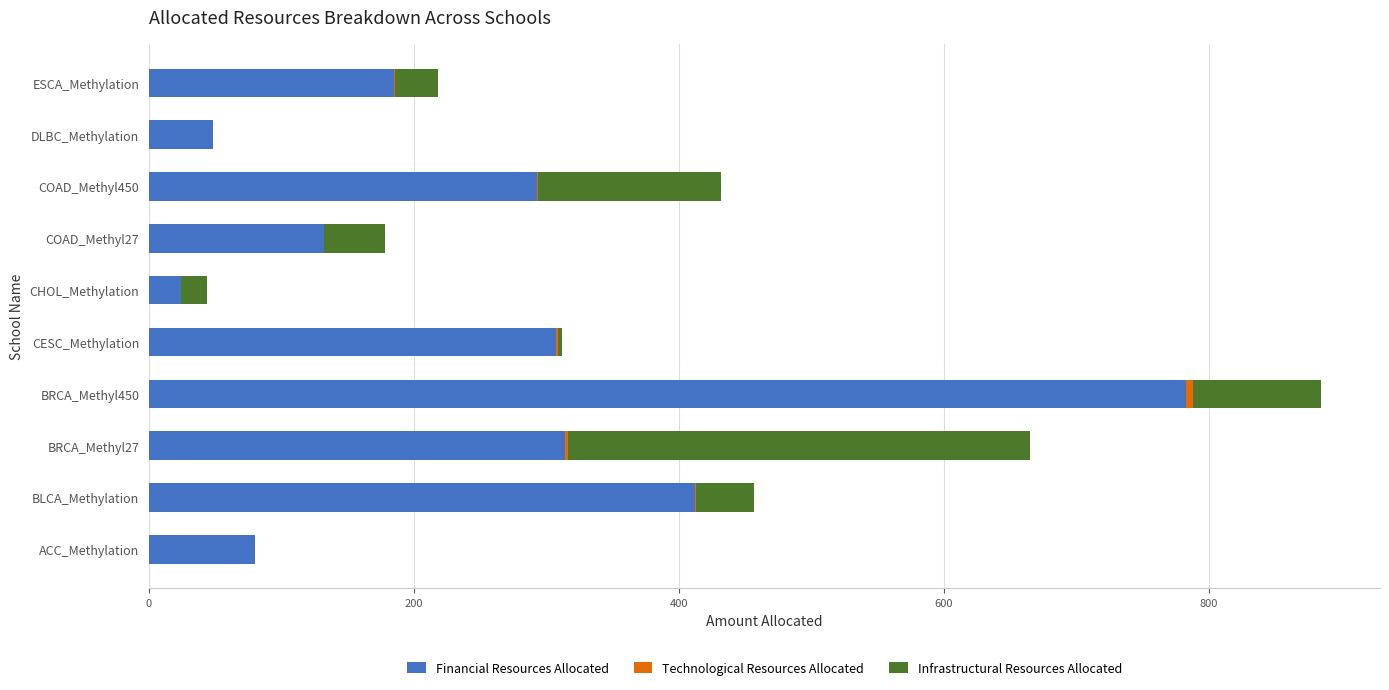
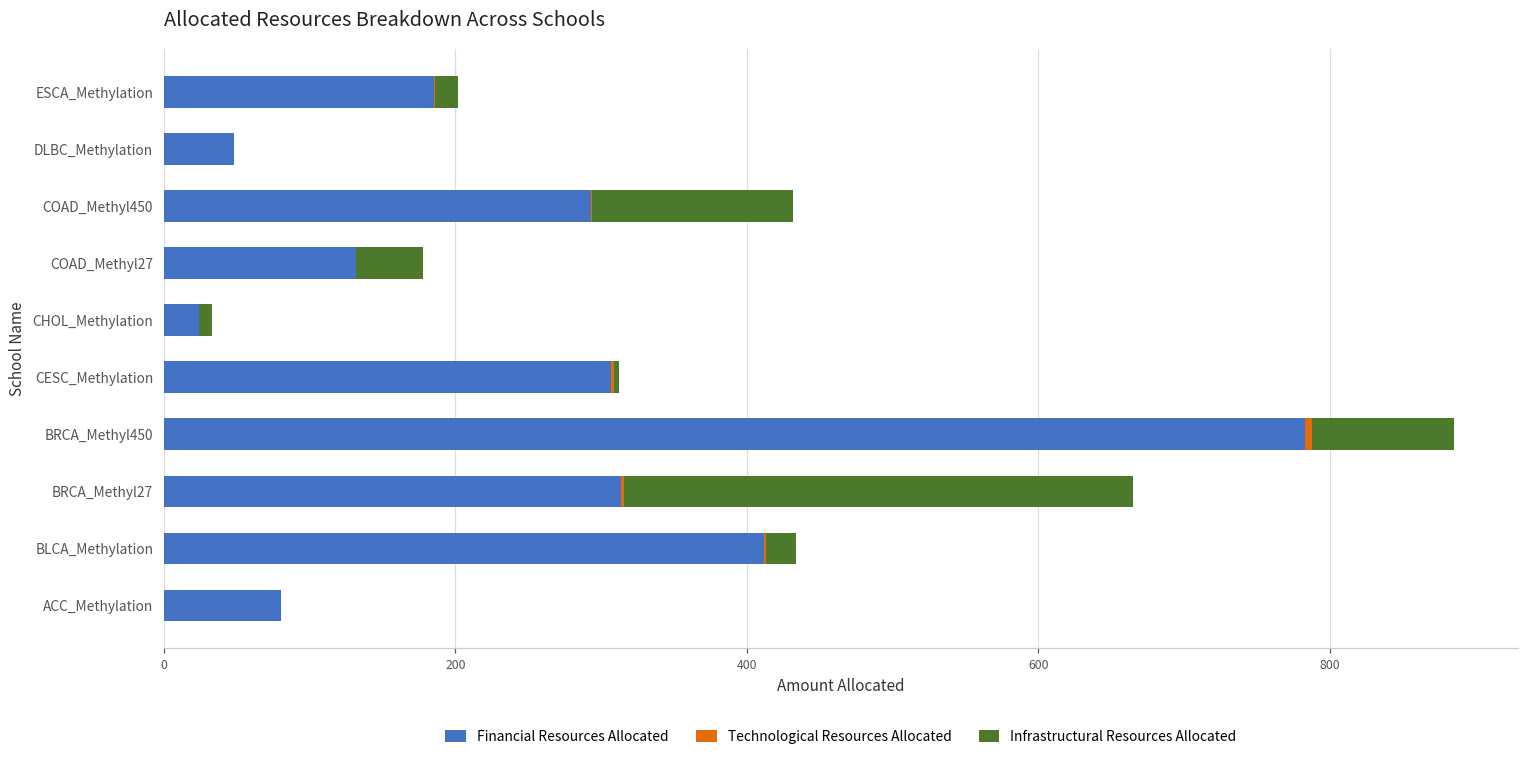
  {
    "Financial Resources Allocated": {
      "ESCA_Methylation": 185,
      "DLBC_Methylation": 48,
      "COAD_Methyl450": 293,
      "COAD_Methyl27": 132,
      "CHOL_Methylation": 24,
      "CESC_Methylation": 307,
      "BRCA_Methyl450": 783,
      "BRCA_Methyl27": 314,
      "BLCA_Methylation": 412,
      "ACC_Methylation": 80
    },
    "Technological Resources Allocated": {
      "DLBC_Methylation": 0,
      "COAD_Methyl27": 0,
      "CHOL_Methylation": 0,
      "CESC_Methylation": 2,
      "BRCA_Methyl450": 5,
      "BRCA_Methyl27": 2,
      "ACC_Methylation": 0
    },
    "Infrastructural Resources Allocated": {
-     "ESCA_Methylation": 32,
+     "ESCA_Methylation": 16,
      "DLBC_Methylation": 0,
      "COAD_Methyl450": 138,
      "COAD_Methyl27": 46,
-     "CHOL_Methylation": 20,
+     "CHOL_Methylation": 9,
      "CESC_Methylation": 3,
      "BRCA_Methyl450": 97,
      "BRCA_Methyl27": 349,
-     "BLCA_Methylation": 44,
+     "BLCA_Methylation": 21,
      "ACC_Methylation": 0
    }
  }
